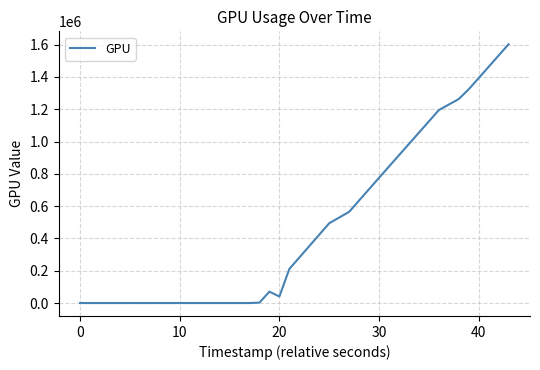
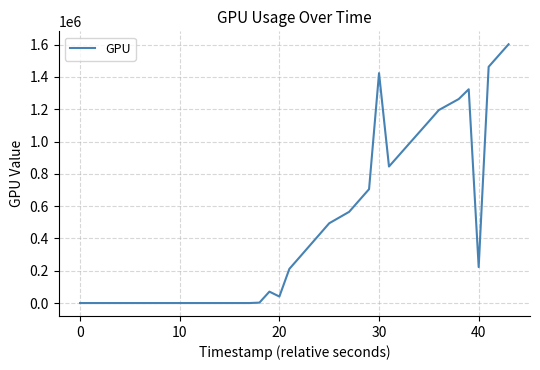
  {
    "0": 0,
    "10": 0,
    "20": 40000,
-   "30": 780000,
-   "40": 1390000
+   "30": 1420000,
+   "40": 220000
  }
